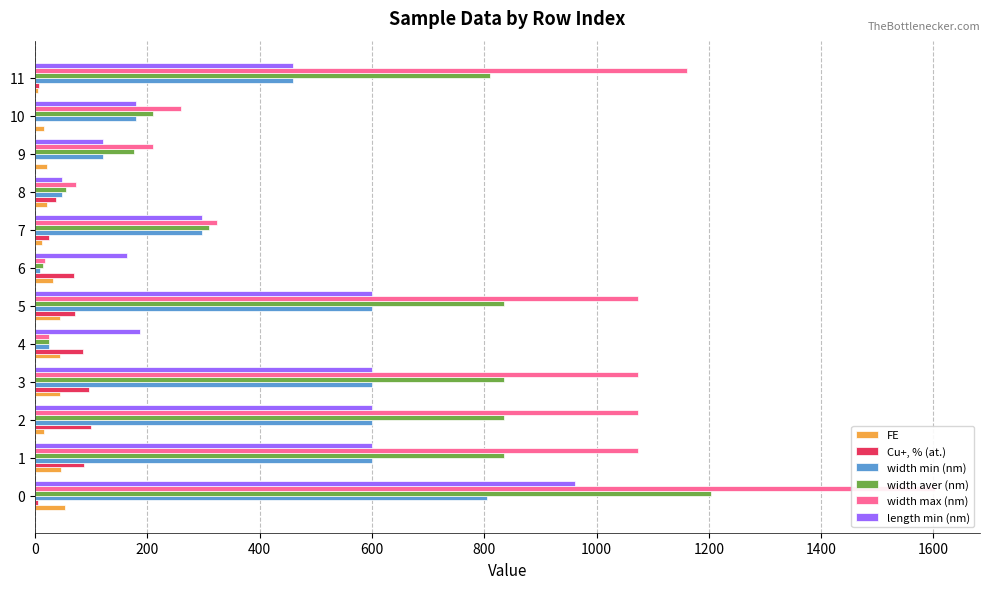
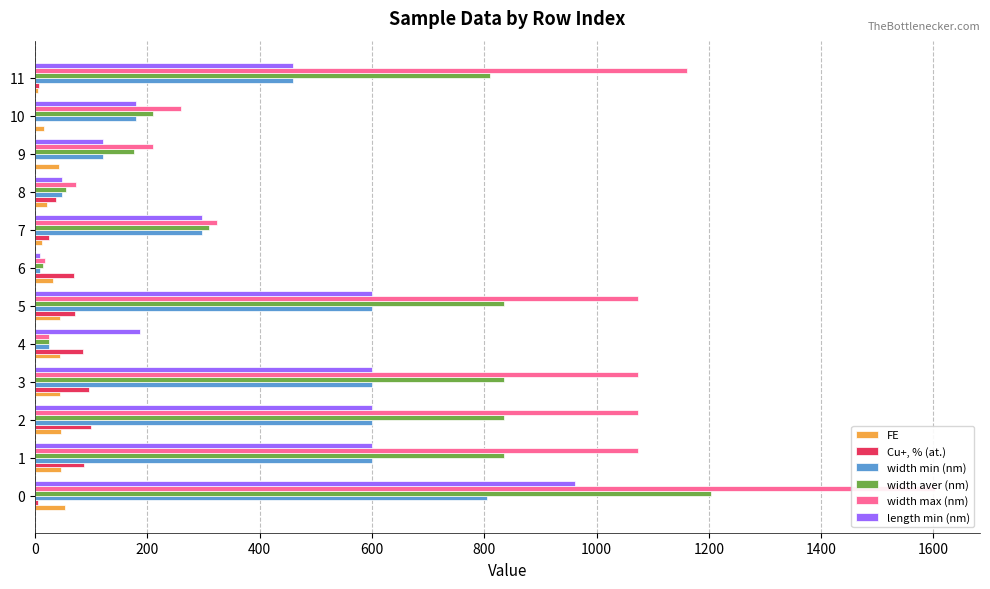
  {
    "FE": {
      "11": 10,
      "10": 20,
-     "9": 20,
+     "9": 40,
      "8": 20,
      "7": 10,
      "6": 30,
      "5": 40,
      "4": 40,
      "3": 40,
-     "2": 10,
+     "2": 50,
      "1": 50,
      "0": 50
    },
    "Cu+, % (at.)": {
      "11": 10,
      "10": 0,
      "9": 0,
      "8": 40,
      "7": 20,
      "6": 70,
      "5": 70,
      "4": 80,
      "3": 100,
      "2": 100,
      "1": 90,
      "0": 10
    },
    "width min (nm)": {
      "11": 460,
      "10": 180,
      "9": 120,
      "8": 50,
      "7": 300,
      "6": 10,
      "5": 600,
      "4": 30,
      "3": 600,
      "2": 600,
      "1": 600,
      "0": 810
    },
    "width aver (nm)": {
      "11": 810,
      "10": 210,
      "9": 180,
      "8": 60,
      "7": 310,
      "6": 10,
      "5": 840,
      "4": 30,
      "3": 840,
      "2": 840,
      "1": 840,
      "0": 1200
    },
    "width max (nm)": {
      "11": 1160,
      "10": 260,
      "9": 210,
      "8": 70,
      "7": 320,
      "6": 20,
      "5": 1070,
      "4": 30,
      "3": 1070,
      "2": 1070,
      "1": 1070
    },
    "length min (nm)": {
      "11": 460,
      "10": 180,
      "9": 120,
      "8": 50,
      "7": 300,
-     "6": 160,
+     "6": 10,
      "5": 600,
      "4": 190,
      "3": 600,
      "2": 600,
      "1": 600,
      "0": 960
    }
  }
